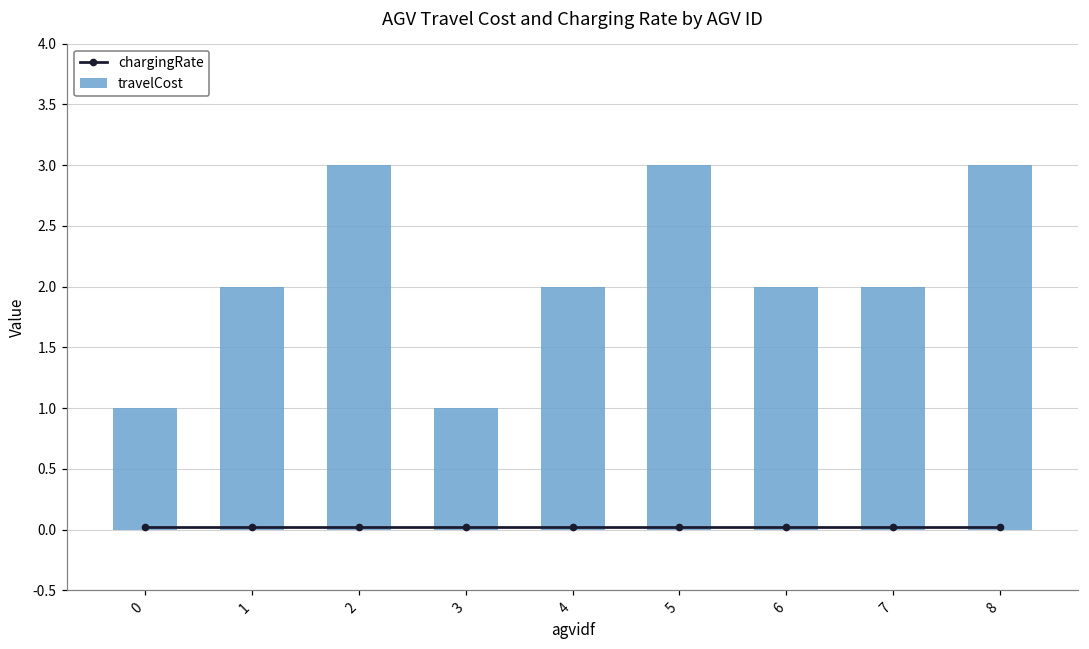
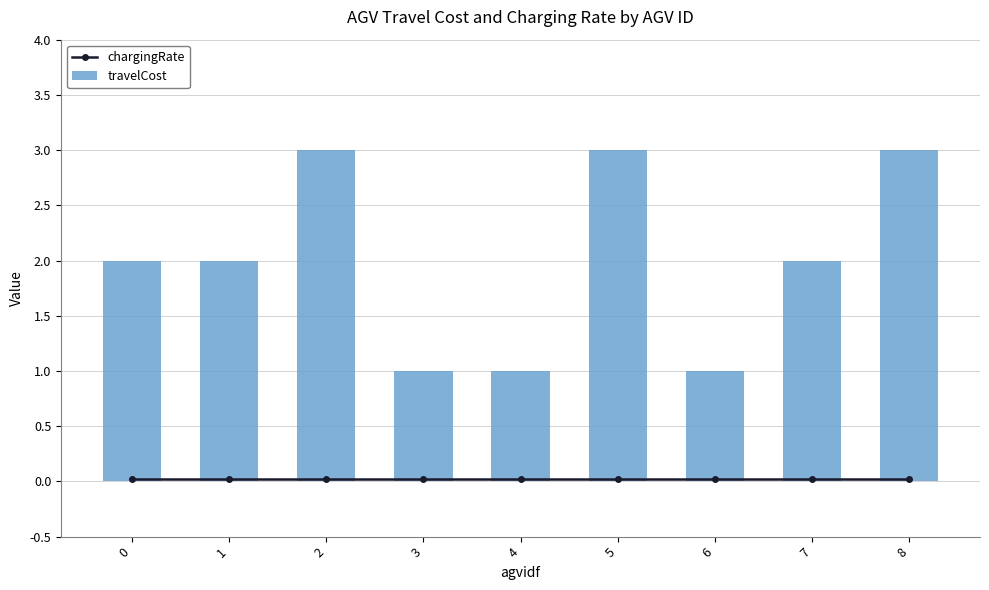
  {
    "travelCost": {
-     "0": 1,
+     "0": 2,
      "1": 2,
      "2": 3,
      "3": 1,
-     "4": 2,
+     "4": 1,
      "5": 3,
-     "6": 2,
+     "6": 1,
      "7": 2,
      "8": 3
    },
    "chargingRate": {
      "0": 0,
      "1": 0,
      "2": 0,
      "3": 0,
      "4": 0,
      "5": 0,
      "6": 0,
      "7": 0,
      "8": 0
    }
  }
